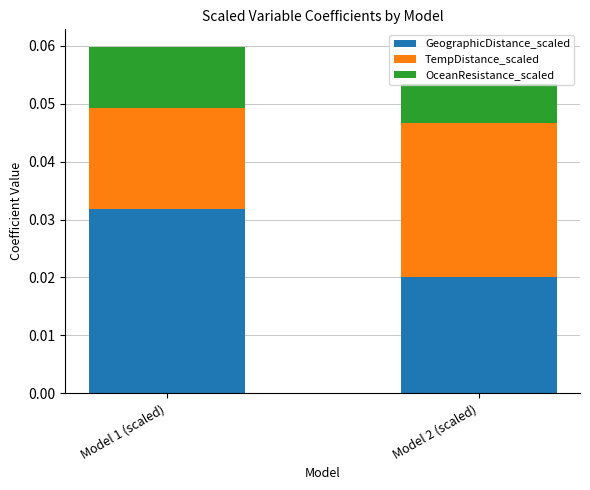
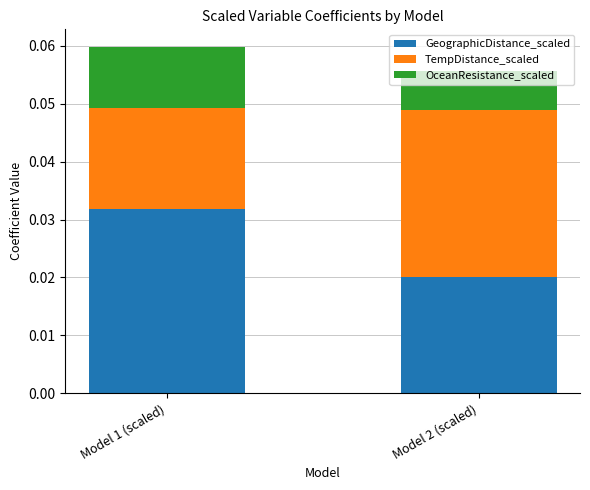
  {
    "GeographicDistance_scaled": {
      "Model 1 (scaled)": 0.032,
      "Model 2 (scaled)": 0.020
    },
    "TempDistance_scaled": {
      "Model 1 (scaled)": 0.018,
-     "Model 2 (scaled)": 0.027
+     "Model 2 (scaled)": 0.029
    },
    "OceanResistance_scaled": {
      "Model 1 (scaled)": 0.010
    }
  }
